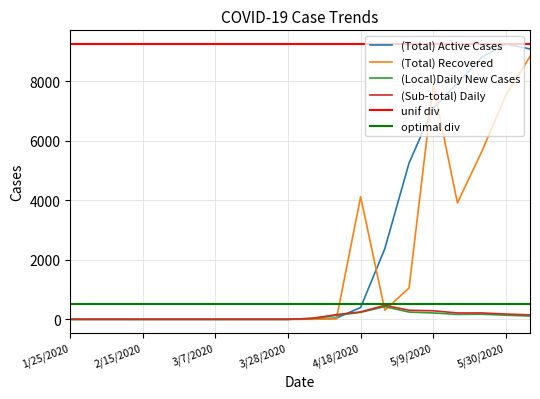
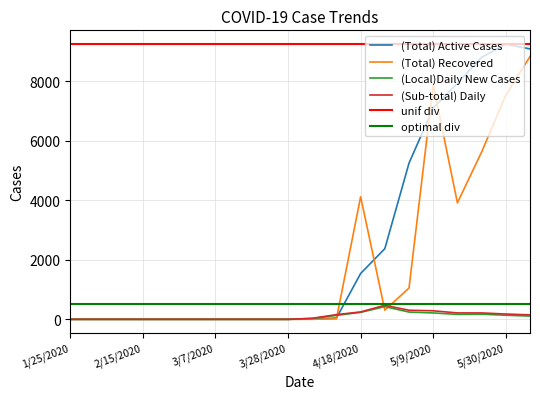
  {
    "(Total) Active Cases": {
-     "4/18/2020": 400
+     "4/18/2020": 1500
    },
    "(Total) Recovered": {
      "4/18/2020": 4100
    }
  }
